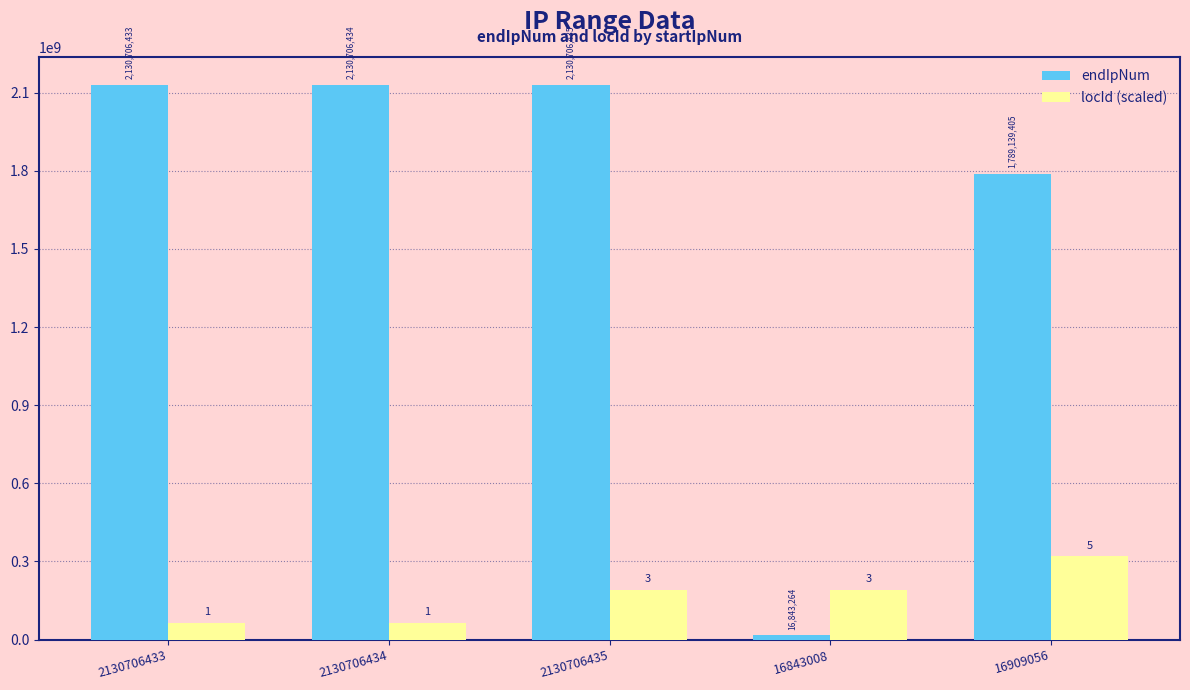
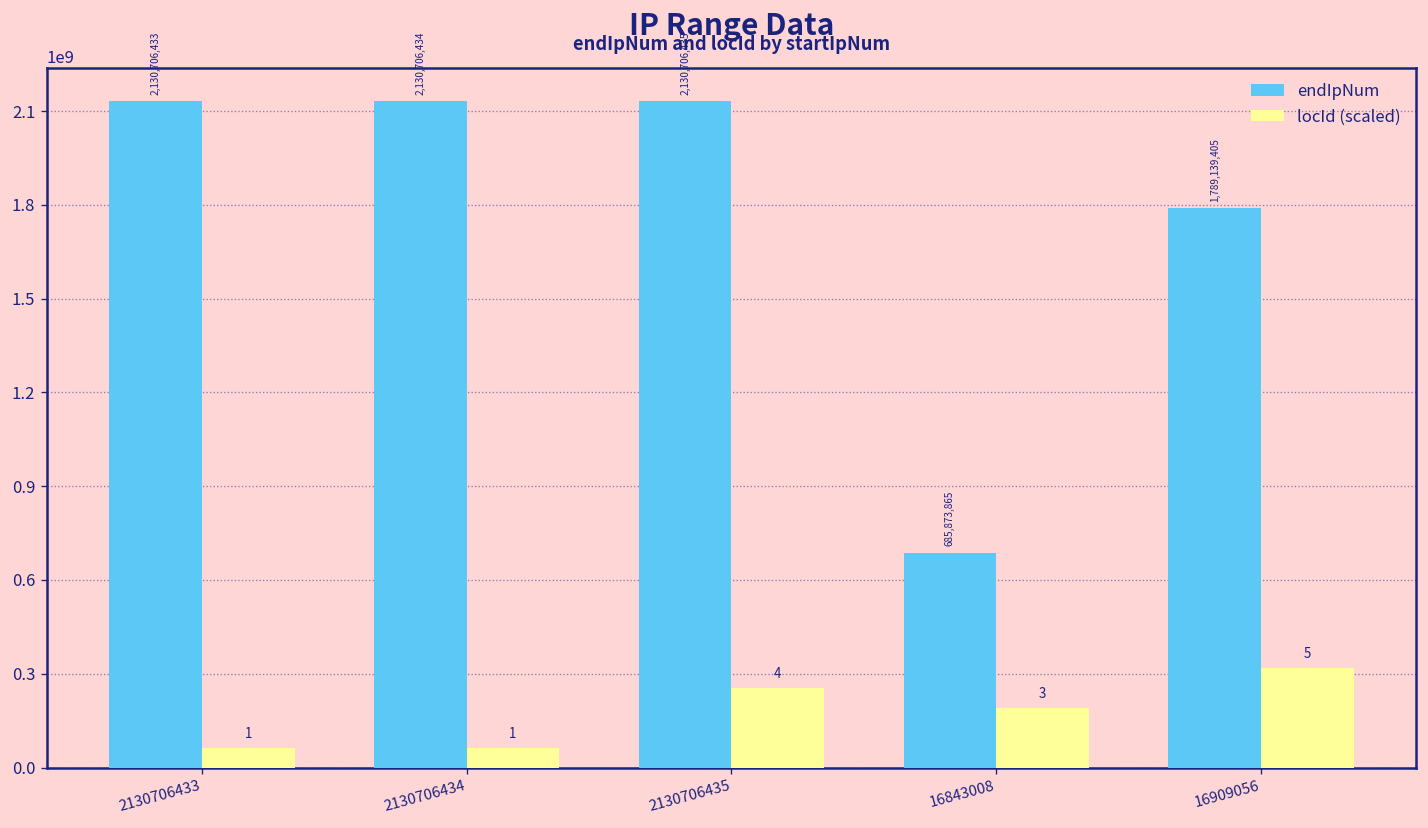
  {
    "endIpNum": {
      "2130706433": "2,130,706,433",
      "2130706434": "2,130,706,434",
-     "16843008": "16,843,264",
+     "16843008": "685,873,865",
      "16909056": "1,789,139,405"
    },
    "locId (scaled)": {
-     "2130706435": "3"
+     "2130706435": "4"
    }
  }
